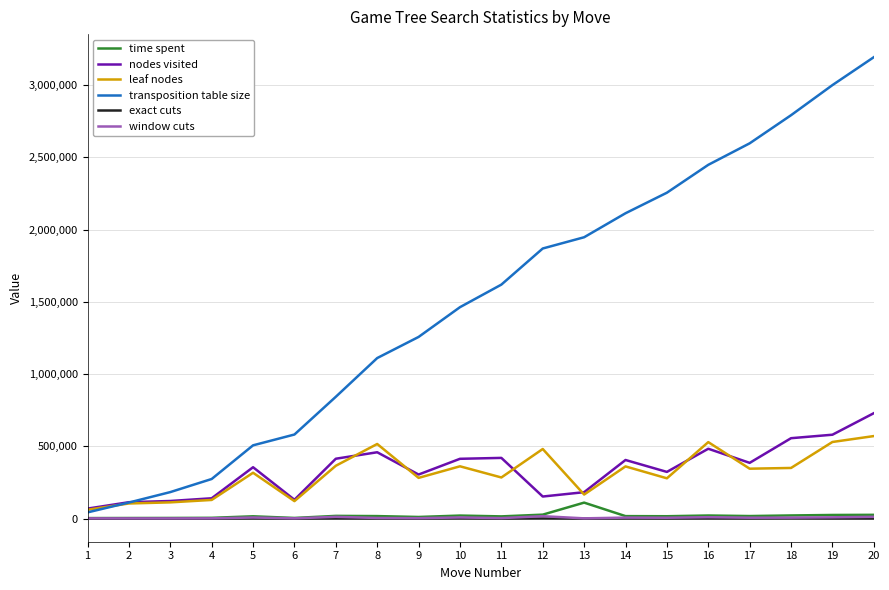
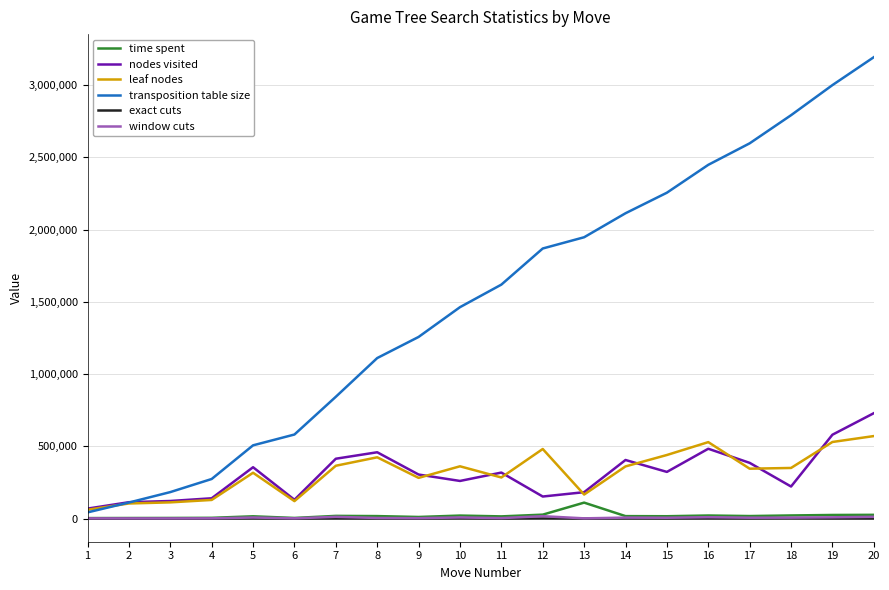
  {
    "time spent": {
      "13": "110,000"
    },
    "nodes visited": {
      "5": "360,000",
      "7": "410,000",
      "8": "460,000",
      "9": "310,000",
-     "10": "410,000",
-     "11": "420,000",
+     "10": "260,000",
+     "11": "320,000",
      "12": "150,000",
      "14": "410,000",
      "15": "320,000",
      "16": "480,000",
      "17": "390,000",
-     "18": "560,000",
+     "18": "220,000",
      "19": "580,000",
      "20": "730,000"
    },
    "leaf nodes": {
      "5": "320,000",
      "7": "370,000",
-     "8": "520,000",
+     "8": "420,000",
      "9": "280,000",
      "10": "360,000",
      "11": "280,000",
      "12": "480,000",
      "14": "360,000",
-     "15": "280,000",
+     "15": "440,000",
      "16": "530,000",
      "17": "350,000",
      "18": "350,000",
      "19": "530,000",
      "20": "570,000"
    },
    "transposition table size": {
      "1": "40,000",
      "3": "180,000",
      "4": "270,000",
      "5": "510,000",
      "6": "580,000",
      "7": "840,000",
      "8": "1,110,000",
      "9": "1,260,000",
      "10": "1,460,000",
      "11": "1,620,000",
      "12": "1,870,000",
      "13": "1,950,000",
      "14": "2,110,000",
      "15": "2,260,000",
      "16": "2,450,000",
      "17": "2,600,000",
      "18": "2,790,000",
      "19": "3,000,000",
      "20": "3,190,000"
    }
  }
